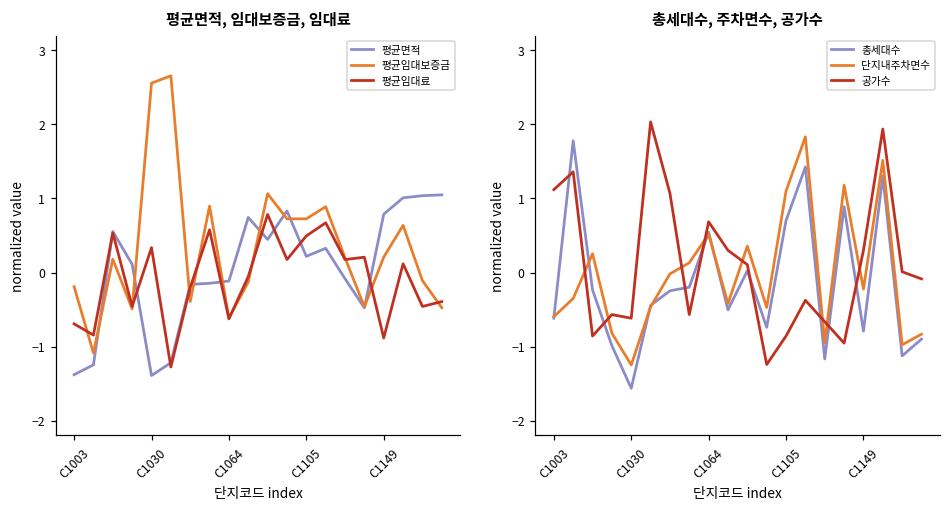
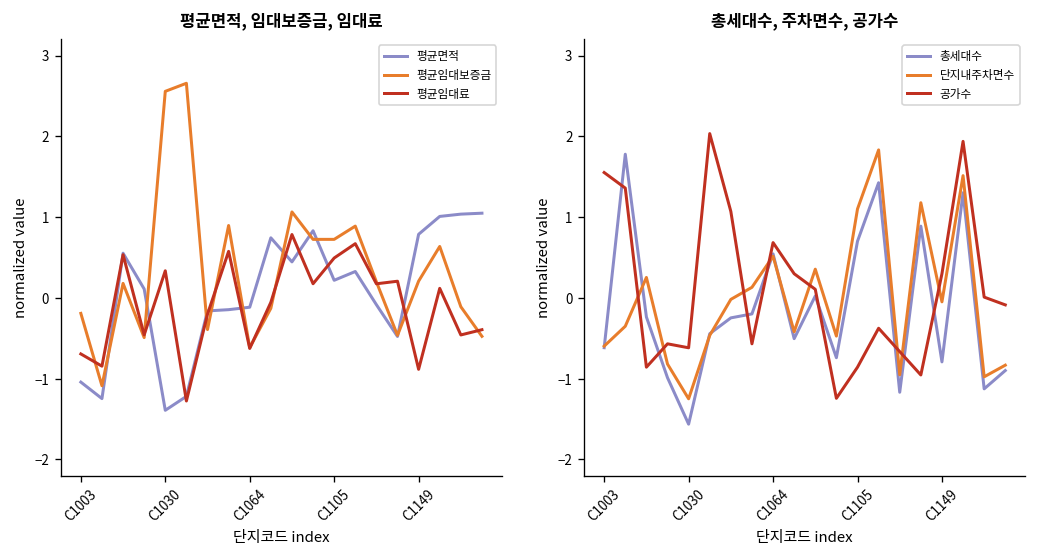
  {
    "평균면적, 임대보증금, 임대료": {
      "평균면적": {
-       "C1003": -1.4,
+       "C1003": -1.0,
        "C1030": -1.4,
        "C1064": -0.1,
        "C1105": 0.2,
        "C1149": 0.8
      },
      "평균임대보증금": {
        "C1003": -0.2,
        "C1030": 2.6,
        "C1105": 0.7,
        "C1149": 0.2
      },
      "평균임대료": {
        "C1003": -0.7,
        "C1030": 0.3,
        "C1105": 0.5,
        "C1149": -0.9
      }
    },
    "총세대수, 주차면수, 공가수": {
      "총세대수": {
        "C1030": -1.6,
        "C1105": 0.7,
        "C1149": -0.8
      },
      "단지내주차면수": {
        "C1030": -1.2,
        "C1105": 1.1,
-       "C1149": -0.2
+       "C1149": 0.0
      },
      "공가수": {
-       "C1003": 1.1,
+       "C1003": 1.6,
        "C1030": -0.6,
        "C1064": 0.7,
        "C1105": -0.9,
        "C1149": 0.3
      }
    }
  }
